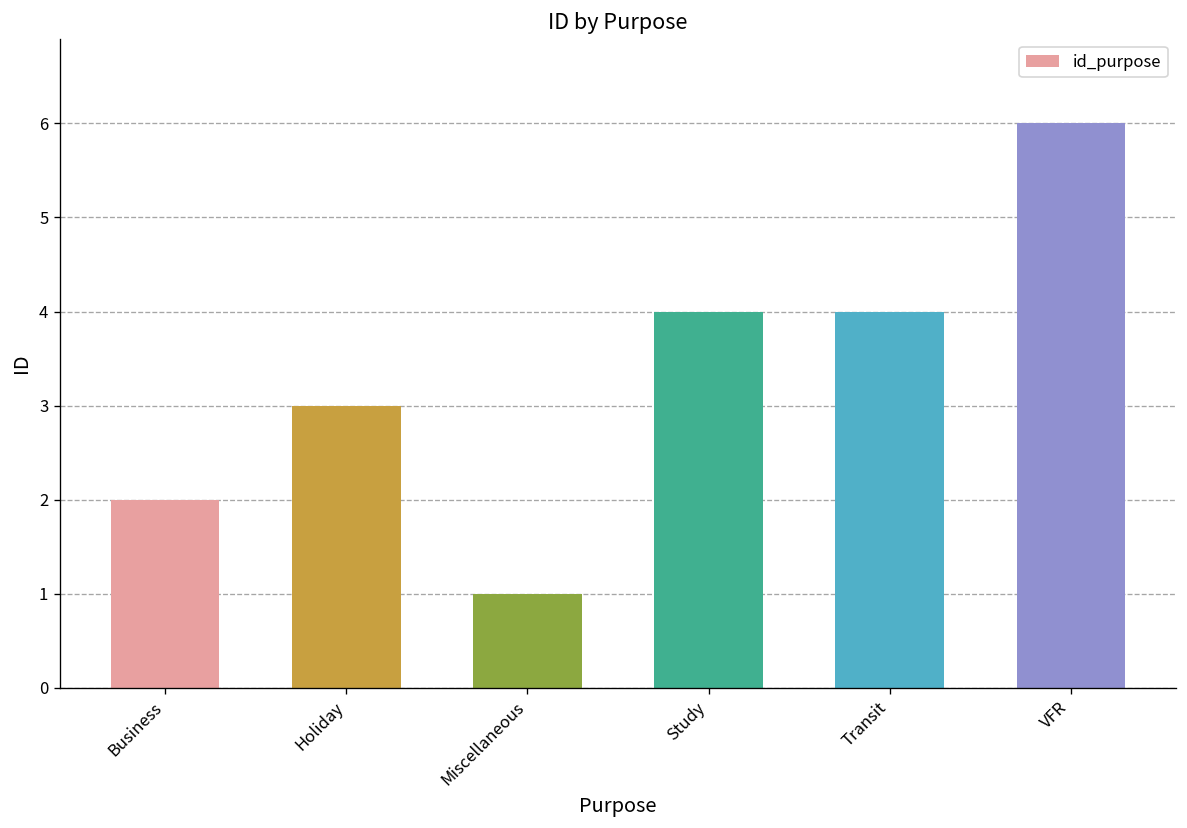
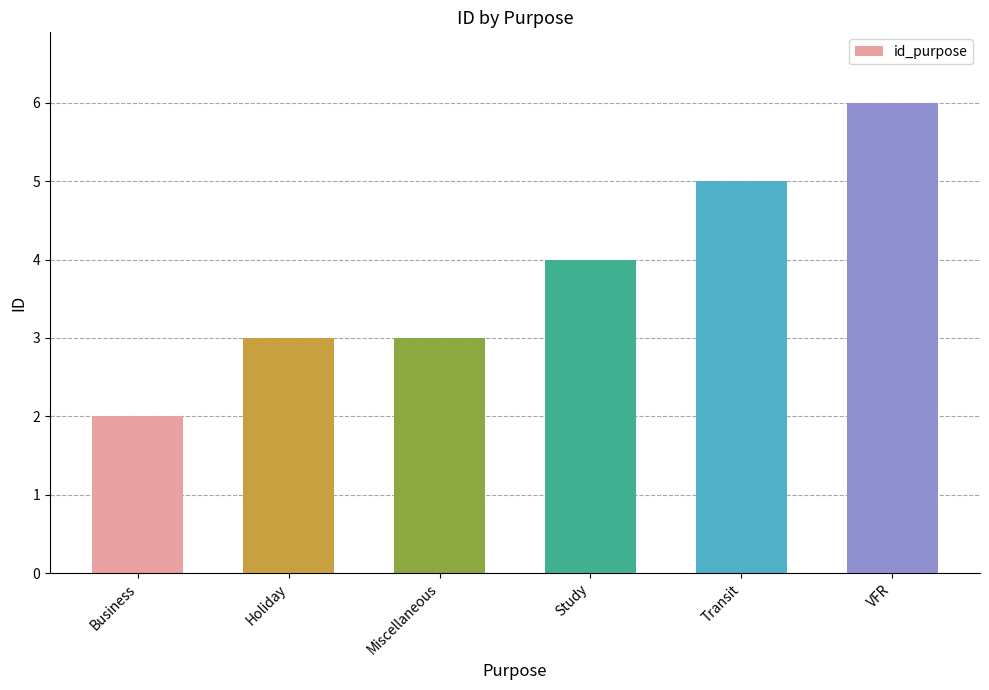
  {
    "Business": 2,
    "Holiday": 3,
-   "Miscellaneous": 1,
+   "Miscellaneous": 3,
    "Study": 4,
-   "Transit": 4,
+   "Transit": 5,
    "VFR": 6
  }
